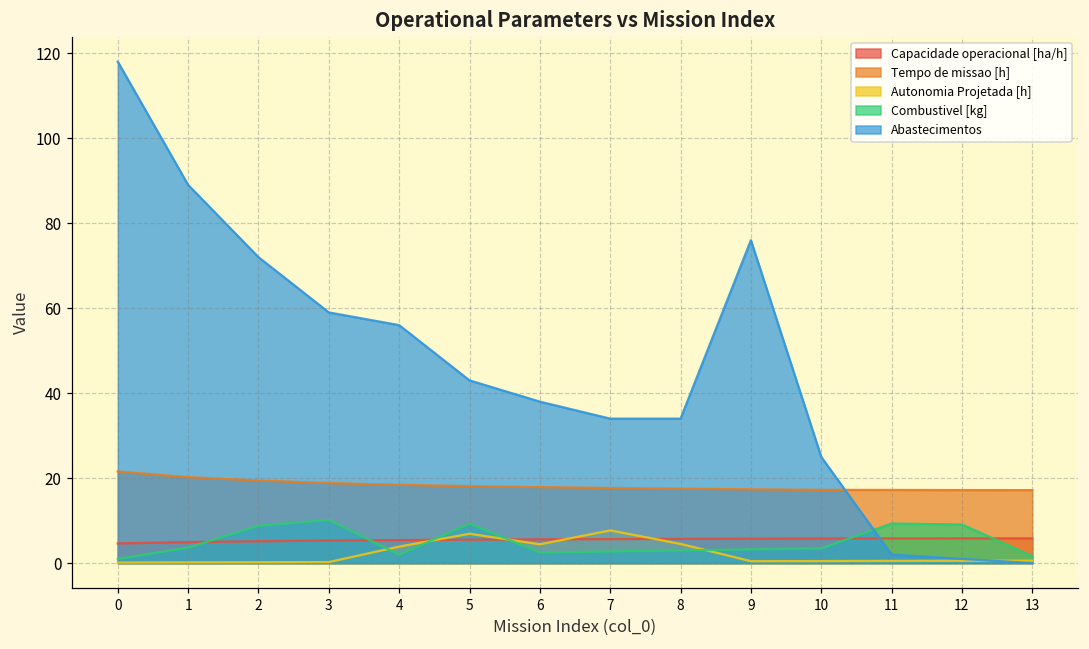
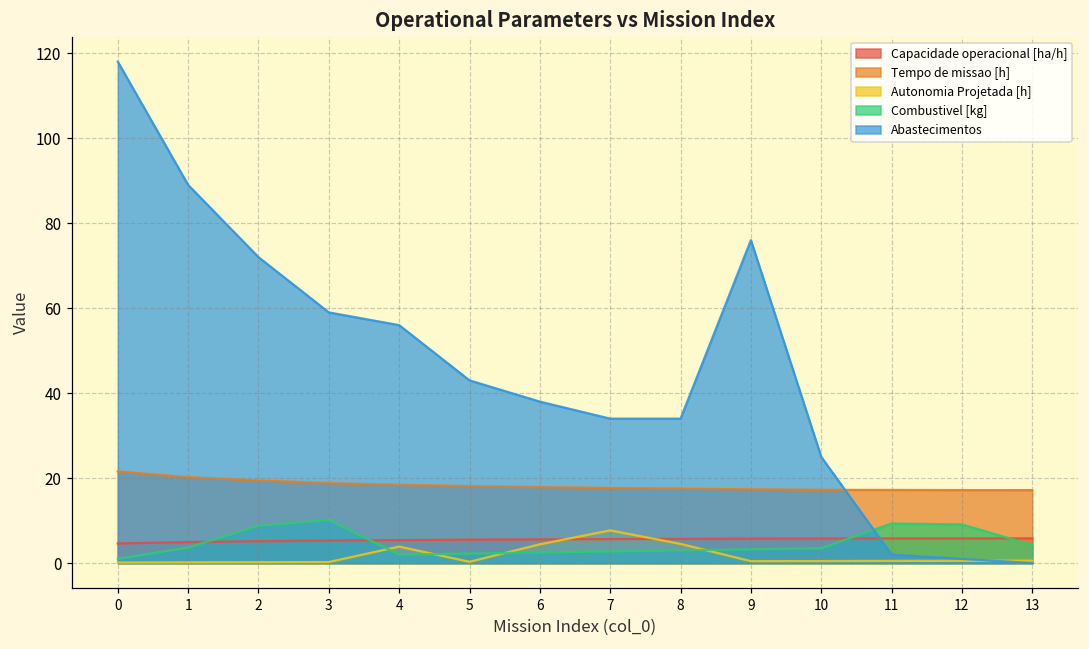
  {
    "Autonomia Projetada [h]": {
      "0": 0,
      "1": 0,
      "2": 0,
      "3": 0,
      "4": 4,
-     "5": 7,
+     "5": 0,
      "6": 4,
      "7": 8,
      "8": 5,
      "9": 0,
      "10": 0,
      "11": 1
    },
    "Combustivel [kg]": {
      "0": 1,
      "1": 4,
      "2": 9,
      "3": 10,
      "4": 2,
-     "5": 9,
+     "5": 2,
      "6": 3,
      "7": 3,
      "8": 3,
      "9": 3,
      "10": 4,
      "11": 9,
      "12": 9,
-     "13": 2
+     "13": 4
    },
    "Abastecimentos": {
      "0": 118,
      "1": 89,
      "2": 72,
      "3": 59,
      "4": 56,
      "5": 43,
      "6": 38,
      "7": 34,
      "8": 34,
      "9": 76,
      "10": 25,
      "11": 2
    }
  }
